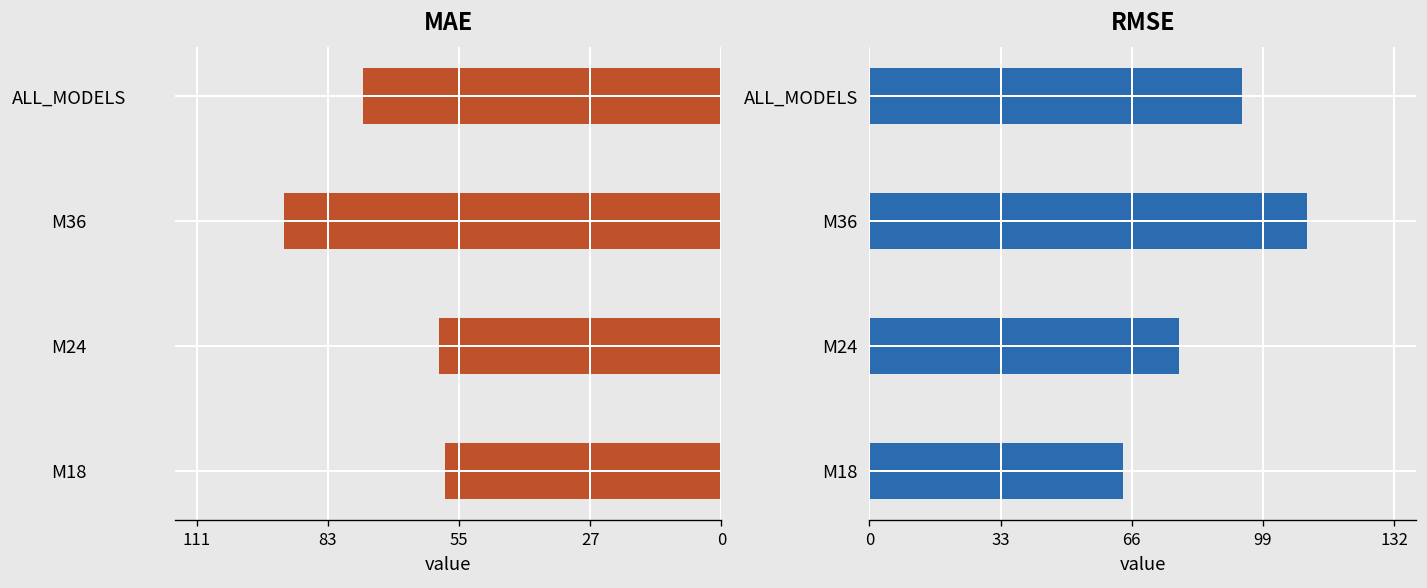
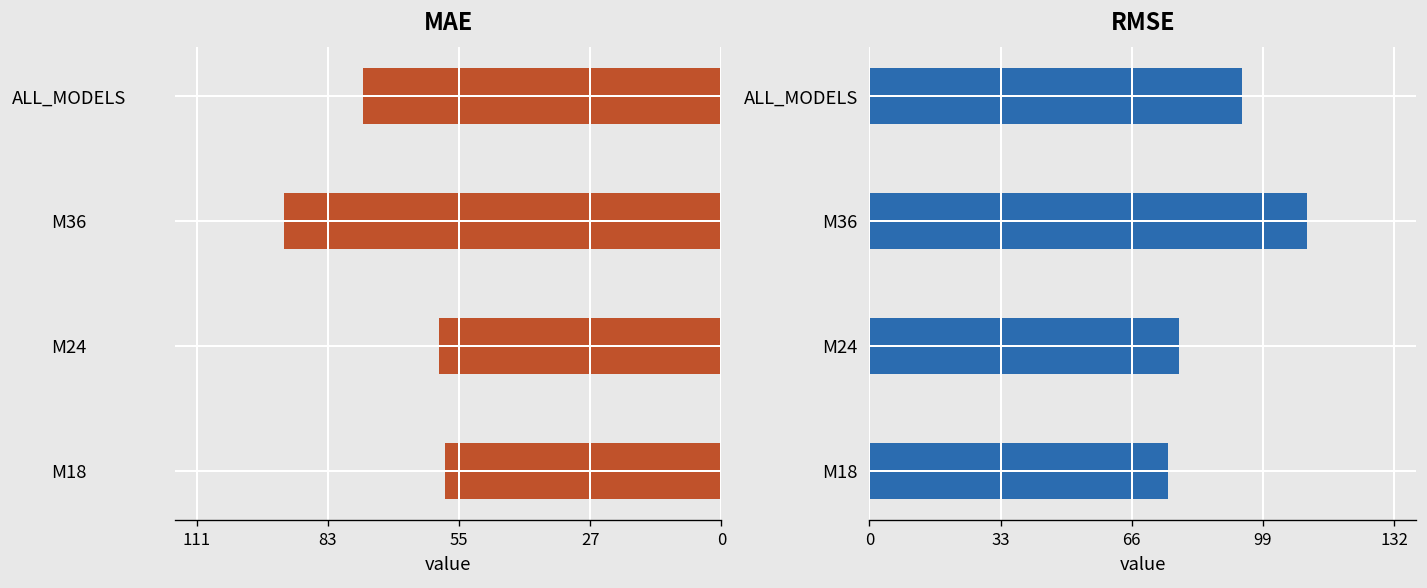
  {
    "RMSE": {
      "ALL_MODELS": 94,
      "M36": 111,
      "M24": 78,
-     "M18": 64
+     "M18": 76
    }
  }
